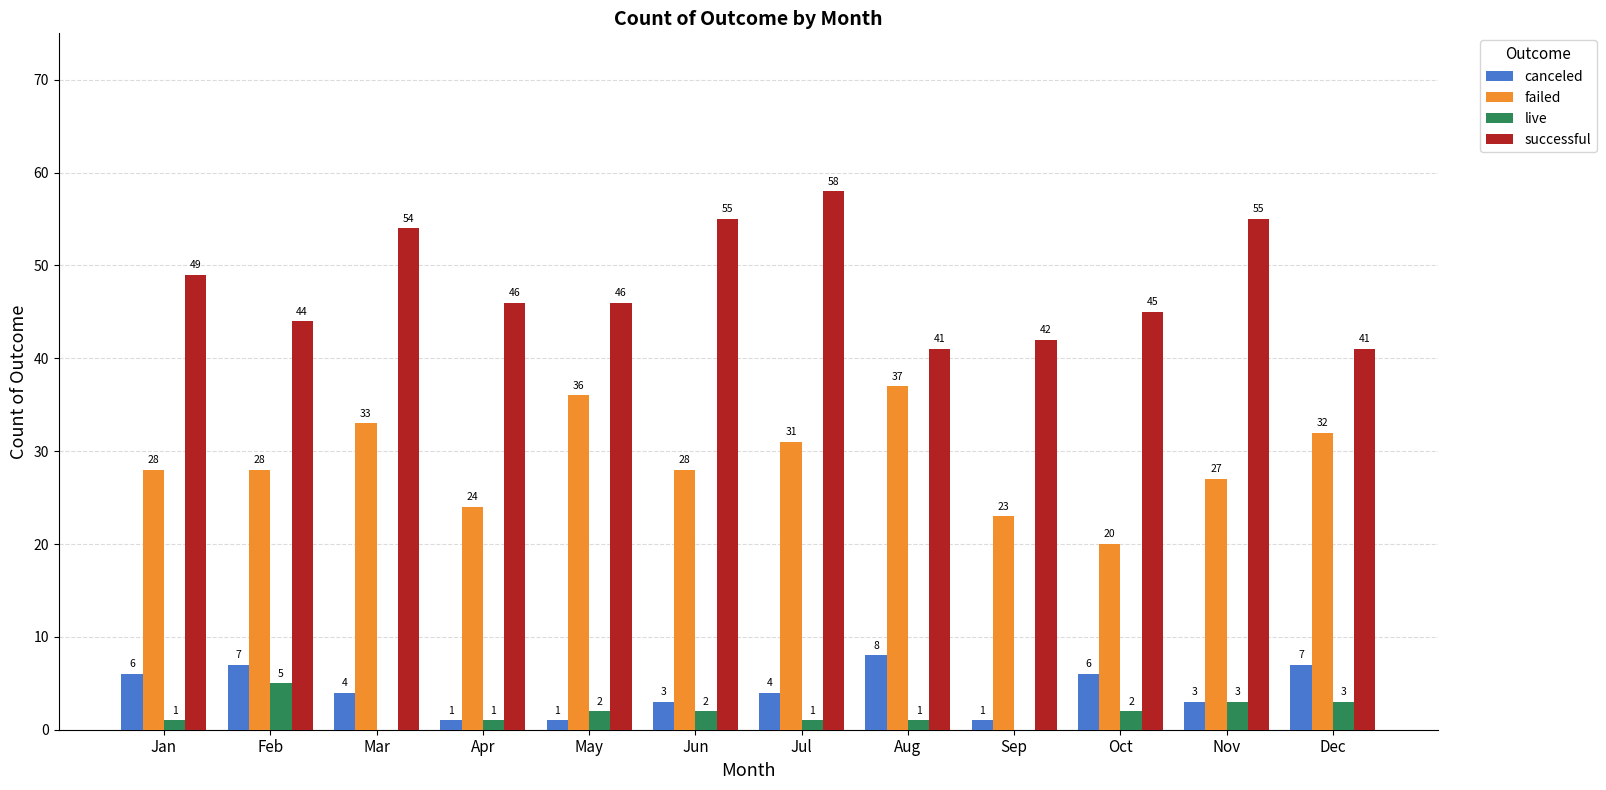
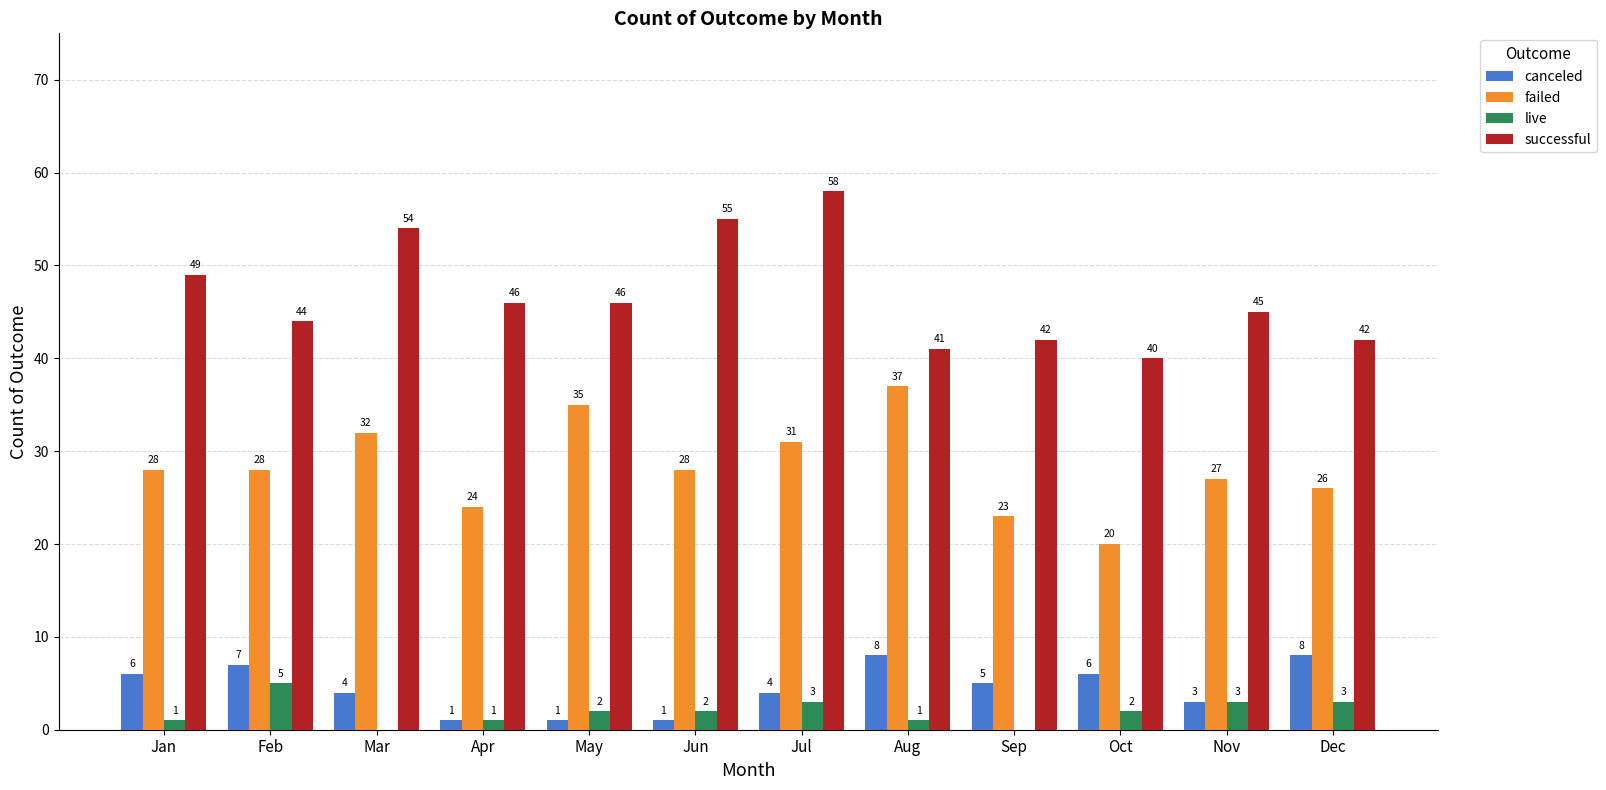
  {
    "canceled": {
      "Jan": 6,
      "Feb": 7,
      "Mar": 4,
      "Apr": 1,
      "May": 1,
-     "Jun": 3,
+     "Jun": 1,
      "Jul": 4,
      "Aug": 8,
-     "Sep": 1,
+     "Sep": 5,
      "Oct": 6,
      "Nov": 3,
-     "Dec": 7
+     "Dec": 8
    },
    "failed": {
      "Jan": 28,
      "Feb": 28,
-     "Mar": 33,
+     "Mar": 32,
      "Apr": 24,
-     "May": 36,
+     "May": 35,
      "Jun": 28,
      "Jul": 31,
      "Aug": 37,
      "Sep": 23,
      "Oct": 20,
      "Nov": 27,
-     "Dec": 32
+     "Dec": 26
    },
    "live": {
      "Jan": 1,
      "Feb": 5,
      "Apr": 1,
      "May": 2,
      "Jun": 2,
-     "Jul": 1,
+     "Jul": 3,
      "Aug": 1,
      "Oct": 2,
      "Nov": 3,
      "Dec": 3
    },
    "successful": {
      "Jan": 49,
      "Feb": 44,
      "Mar": 54,
      "Apr": 46,
      "May": 46,
      "Jun": 55,
      "Jul": 58,
      "Aug": 41,
      "Sep": 42,
-     "Oct": 45,
-     "Nov": 55,
-     "Dec": 41
+     "Oct": 40,
+     "Nov": 45,
+     "Dec": 42
    }
  }
